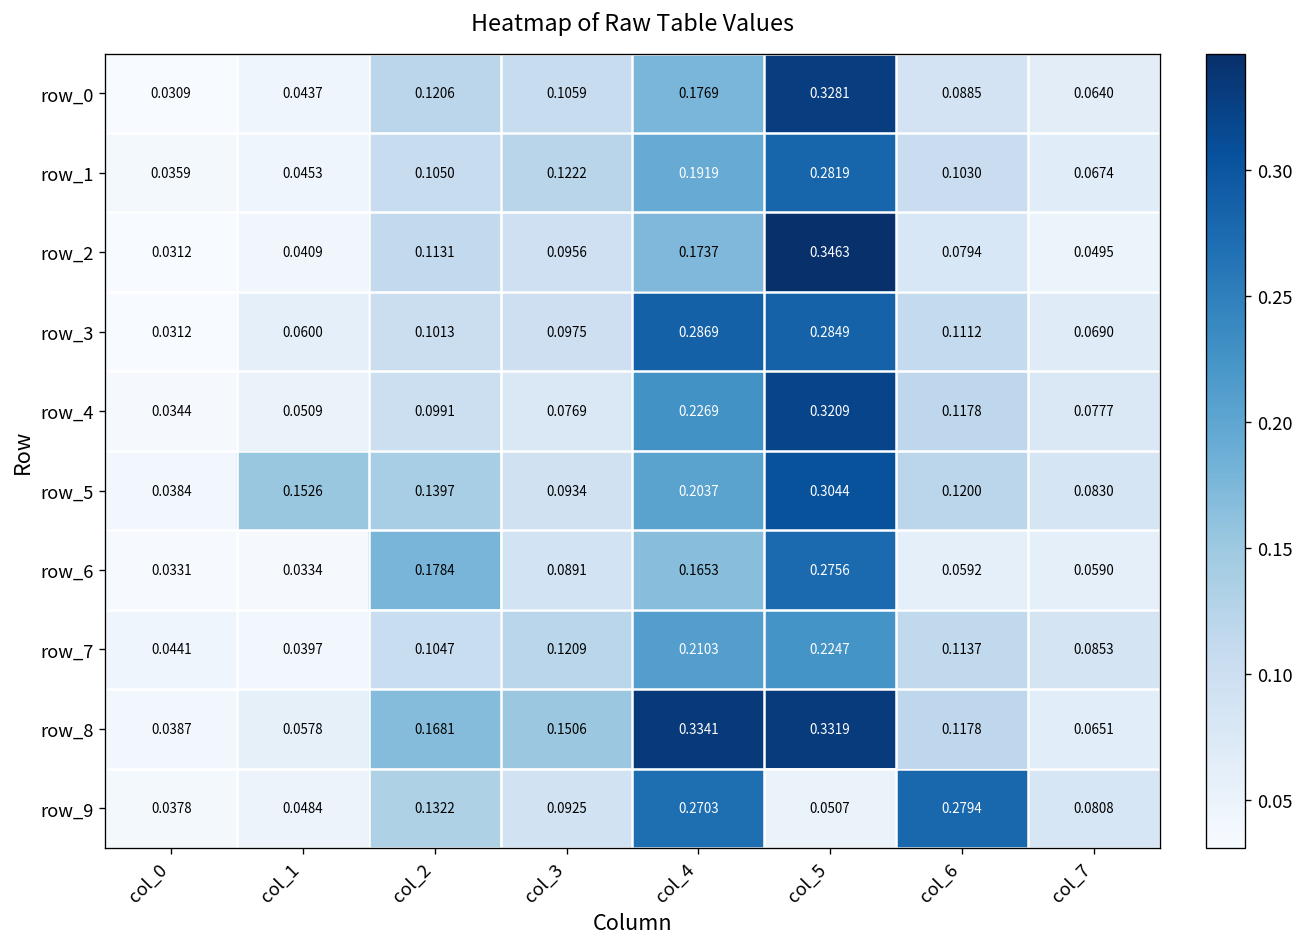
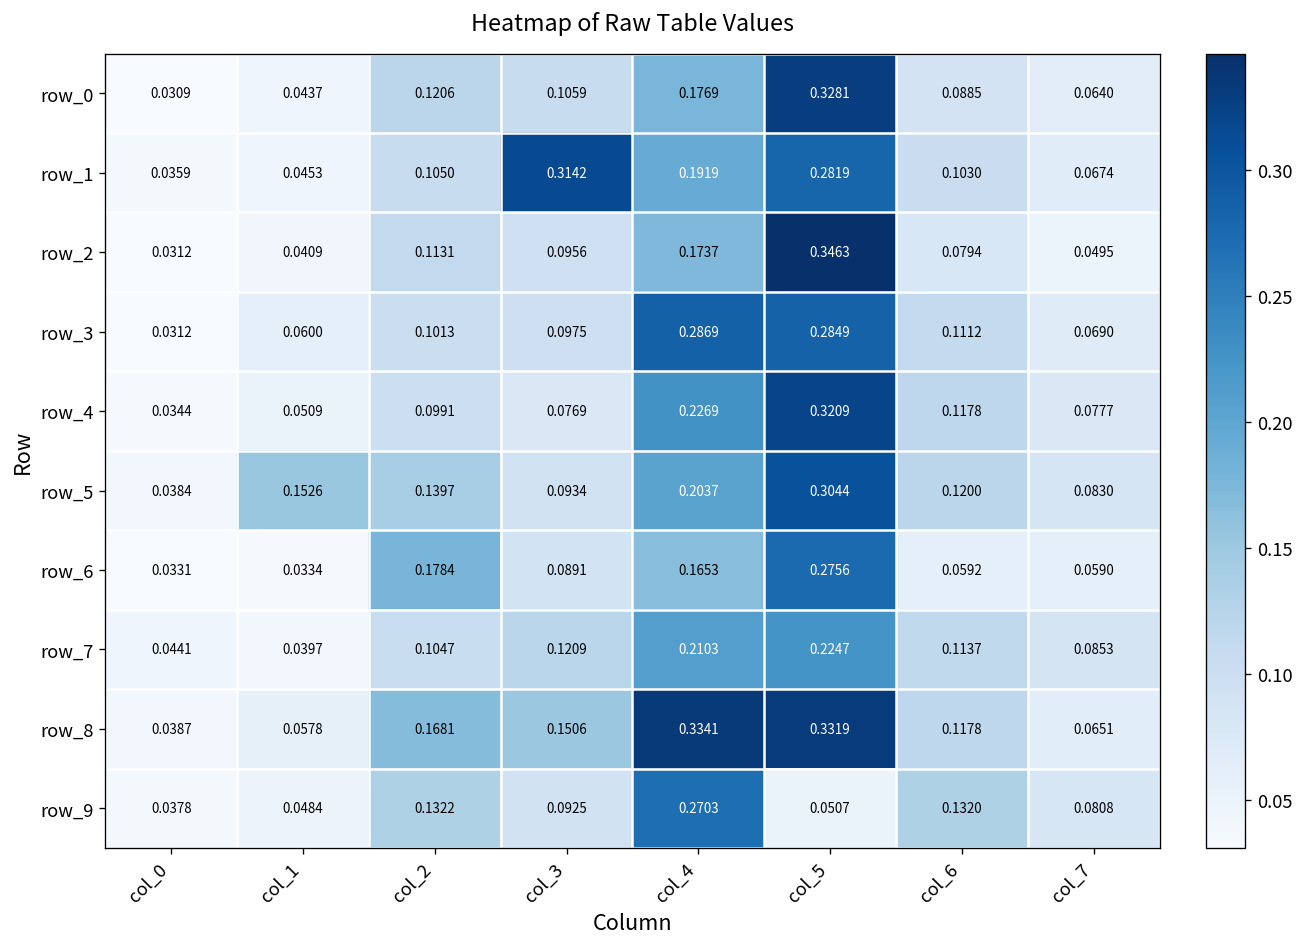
  {
    "row_0": {
      "col_0": 0.0309,
      "col_1": 0.0437,
      "col_2": 0.1206,
      "col_3": 0.1059,
      "col_4": 0.1769,
      "col_5": 0.3281,
      "col_6": 0.0885,
      "col_7": 0.0640
    },
    "row_1": {
      "col_0": 0.0359,
      "col_1": 0.0453,
      "col_2": 0.1050,
-     "col_3": 0.1222,
+     "col_3": 0.3142,
      "col_4": 0.1919,
      "col_5": 0.2819,
      "col_6": 0.1030,
      "col_7": 0.0674
    },
    "row_2": {
      "col_0": 0.0312,
      "col_1": 0.0409,
      "col_2": 0.1131,
      "col_3": 0.0956,
      "col_4": 0.1737,
      "col_5": 0.3463,
      "col_6": 0.0794,
      "col_7": 0.0495
    },
    "row_3": {
      "col_0": 0.0312,
      "col_1": 0.0600,
      "col_2": 0.1013,
      "col_3": 0.0975,
      "col_4": 0.2869,
      "col_5": 0.2849,
      "col_6": 0.1112,
      "col_7": 0.0690
    },
    "row_4": {
      "col_0": 0.0344,
      "col_1": 0.0509,
      "col_2": 0.0991,
      "col_3": 0.0769,
      "col_4": 0.2269,
      "col_5": 0.3209,
      "col_6": 0.1178,
      "col_7": 0.0777
    },
    "row_5": {
      "col_0": 0.0384,
      "col_1": 0.1526,
      "col_2": 0.1397,
      "col_3": 0.0934,
      "col_4": 0.2037,
      "col_5": 0.3044,
      "col_6": 0.1200,
      "col_7": 0.0830
    },
    "row_6": {
      "col_0": 0.0331,
      "col_1": 0.0334,
      "col_2": 0.1784,
      "col_3": 0.0891,
      "col_4": 0.1653,
      "col_5": 0.2756,
      "col_6": 0.0592,
      "col_7": 0.0590
    },
    "row_7": {
      "col_0": 0.0441,
      "col_1": 0.0397,
      "col_2": 0.1047,
      "col_3": 0.1209,
      "col_4": 0.2103,
      "col_5": 0.2247,
      "col_6": 0.1137,
      "col_7": 0.0853
    },
    "row_8": {
      "col_0": 0.0387,
      "col_1": 0.0578,
      "col_2": 0.1681,
      "col_3": 0.1506,
      "col_4": 0.3341,
      "col_5": 0.3319,
      "col_6": 0.1178,
      "col_7": 0.0651
    },
    "row_9": {
      "col_0": 0.0378,
      "col_1": 0.0484,
      "col_2": 0.1322,
      "col_3": 0.0925,
      "col_4": 0.2703,
      "col_5": 0.0507,
-     "col_6": 0.2794,
+     "col_6": 0.1320,
      "col_7": 0.0808
    }
  }
